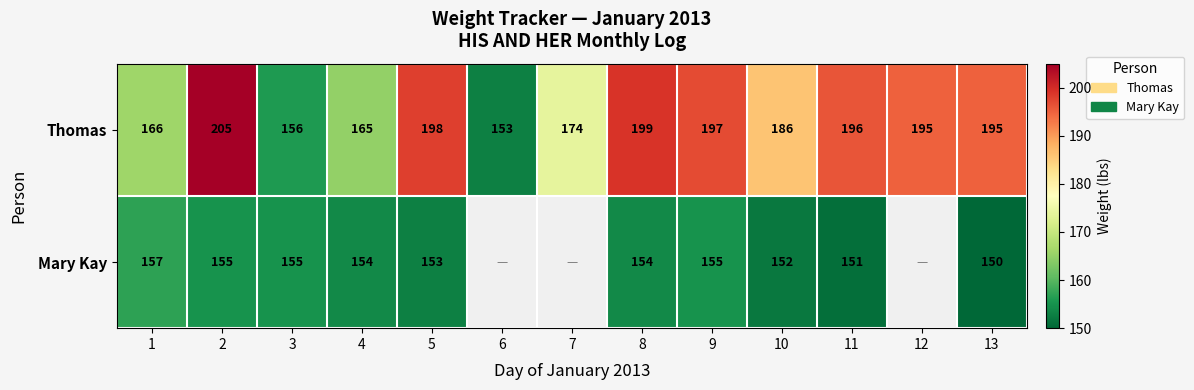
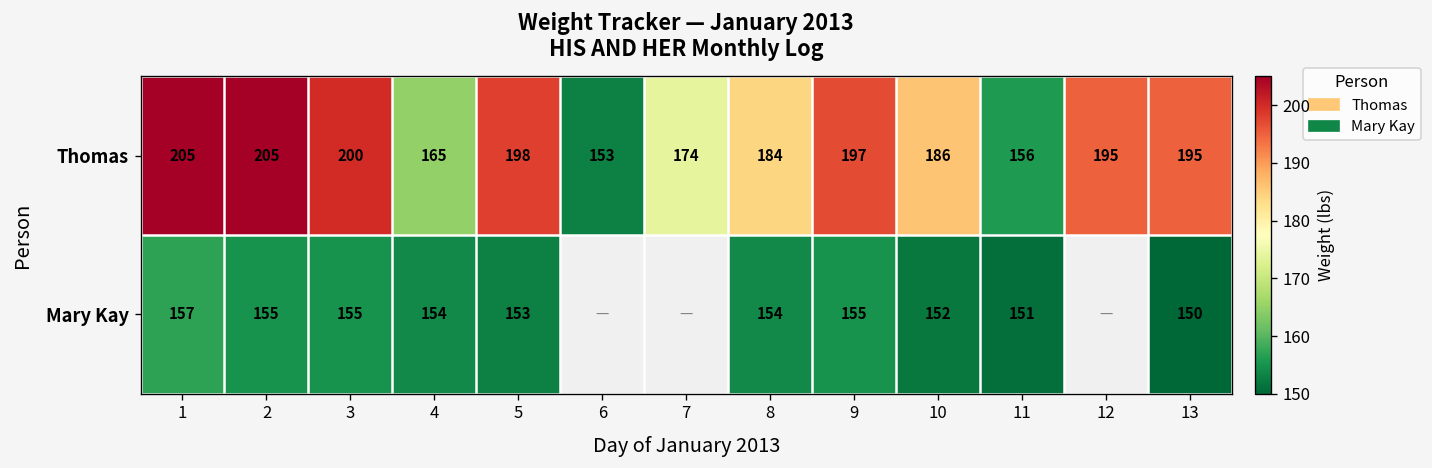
  {
    "Thomas": {
-     "1": 166,
+     "1": 205,
      "2": 205,
-     "3": 156,
+     "3": 200,
      "4": 165,
      "5": 198,
      "6": 153,
      "7": 174,
-     "8": 199,
+     "8": 184,
      "9": 197,
      "10": 186,
-     "11": 196,
+     "11": 156,
      "12": 195,
      "13": 195
    },
    "Mary Kay": {
      "1": 157,
      "2": 155,
      "3": 155,
      "4": 154,
      "5": 153,
      "8": 154,
      "9": 155,
      "10": 152,
      "11": 151,
      "13": 150
    }
  }
